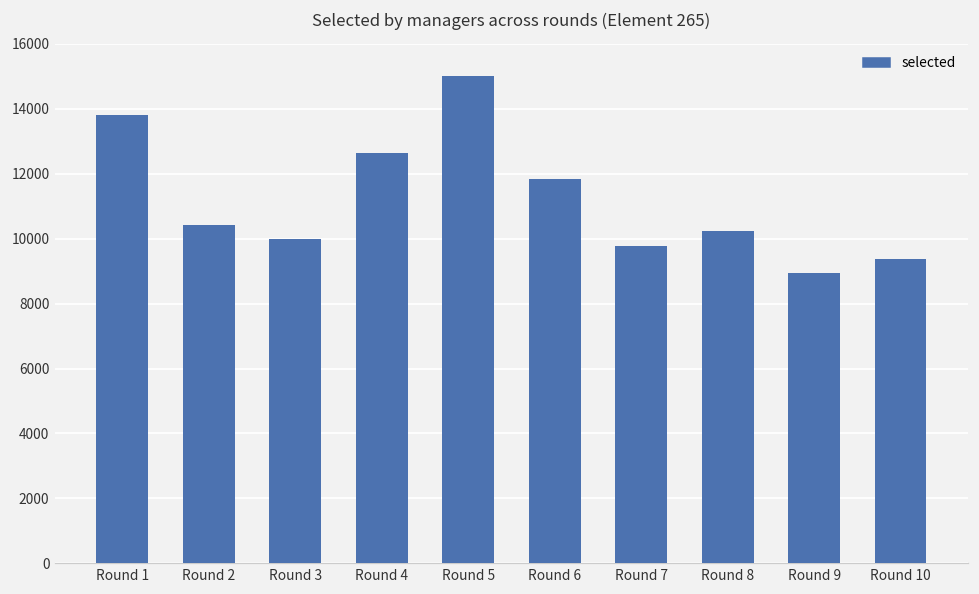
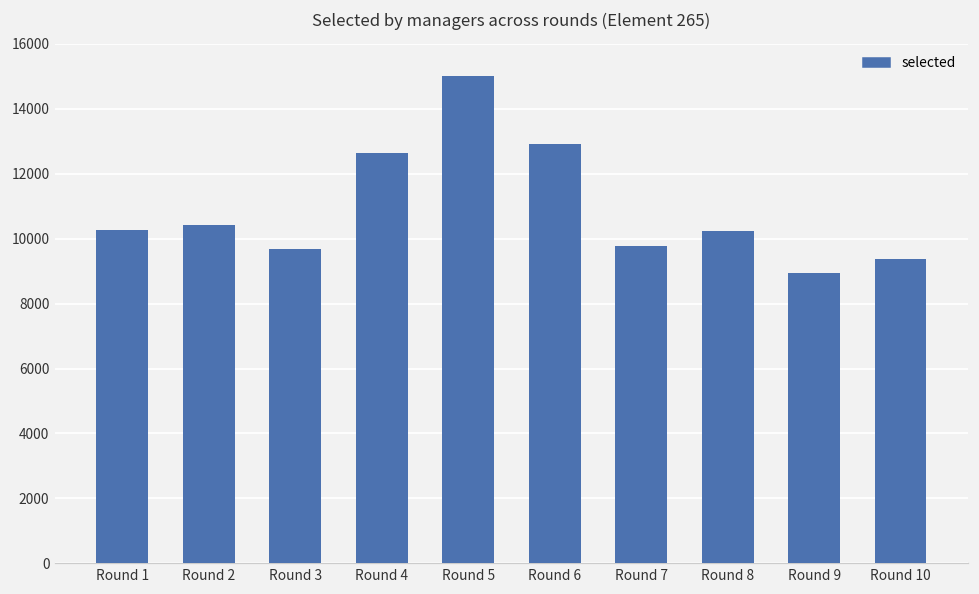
  {
-   "Round 1": 13800,
+   "Round 1": 10300,
    "Round 2": 10400,
-   "Round 3": 10000,
+   "Round 3": 9700,
    "Round 4": 12600,
    "Round 5": 15000,
-   "Round 6": 11800,
+   "Round 6": 12900,
    "Round 7": 9800,
    "Round 8": 10200,
    "Round 9": 9000,
    "Round 10": 9400
  }
